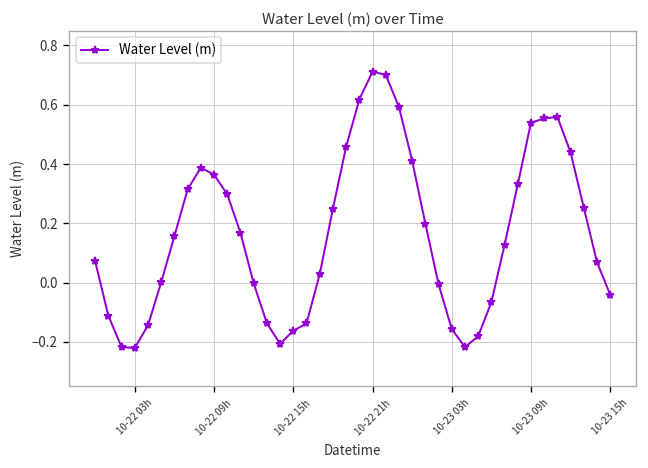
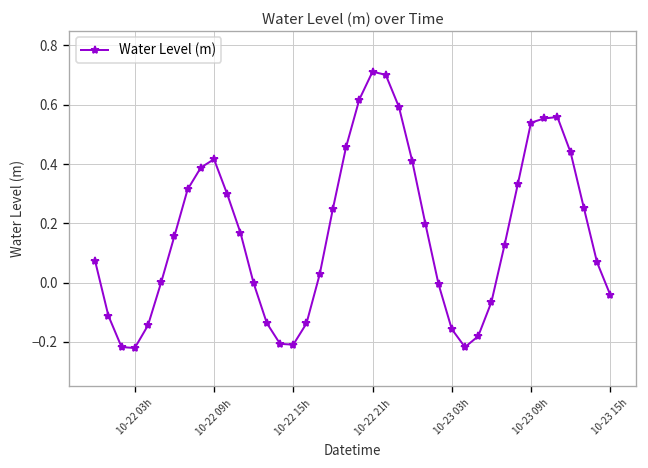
  {
    "10-22 03h": -0.22,
-   "10-22 09h": 0.36,
-   "10-22 15h": -0.16,
+   "10-22 09h": 0.42,
+   "10-22 15h": -0.21,
    "10-22 21h": 0.71,
    "10-23 03h": -0.16,
    "10-23 09h": 0.54,
    "10-23 15h": -0.04
  }
